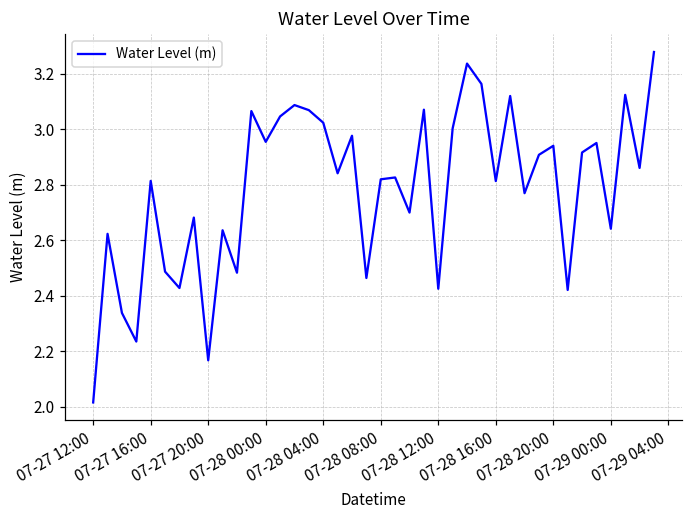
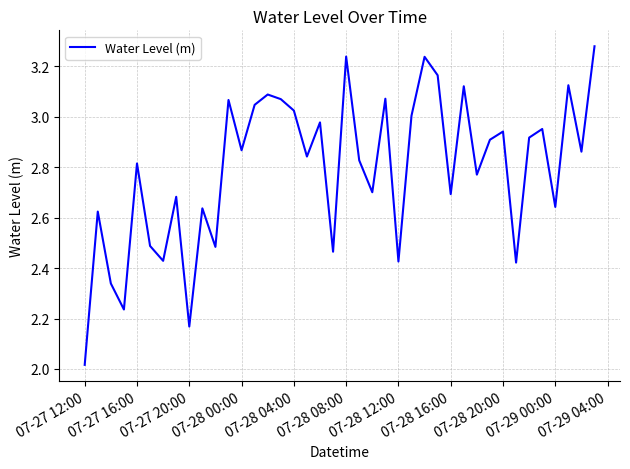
  {
    "07-27 12:00": 2.02,
    "07-27 16:00": 2.81,
    "07-27 20:00": 2.17,
-   "07-28 00:00": 2.95,
+   "07-28 00:00": 2.87,
    "07-28 04:00": 3.02,
-   "07-28 08:00": 2.82,
+   "07-28 08:00": 3.24,
    "07-28 12:00": 2.43,
-   "07-28 16:00": 2.81,
+   "07-28 16:00": 2.69,
    "07-28 20:00": 2.94,
    "07-29 00:00": 2.64
  }
